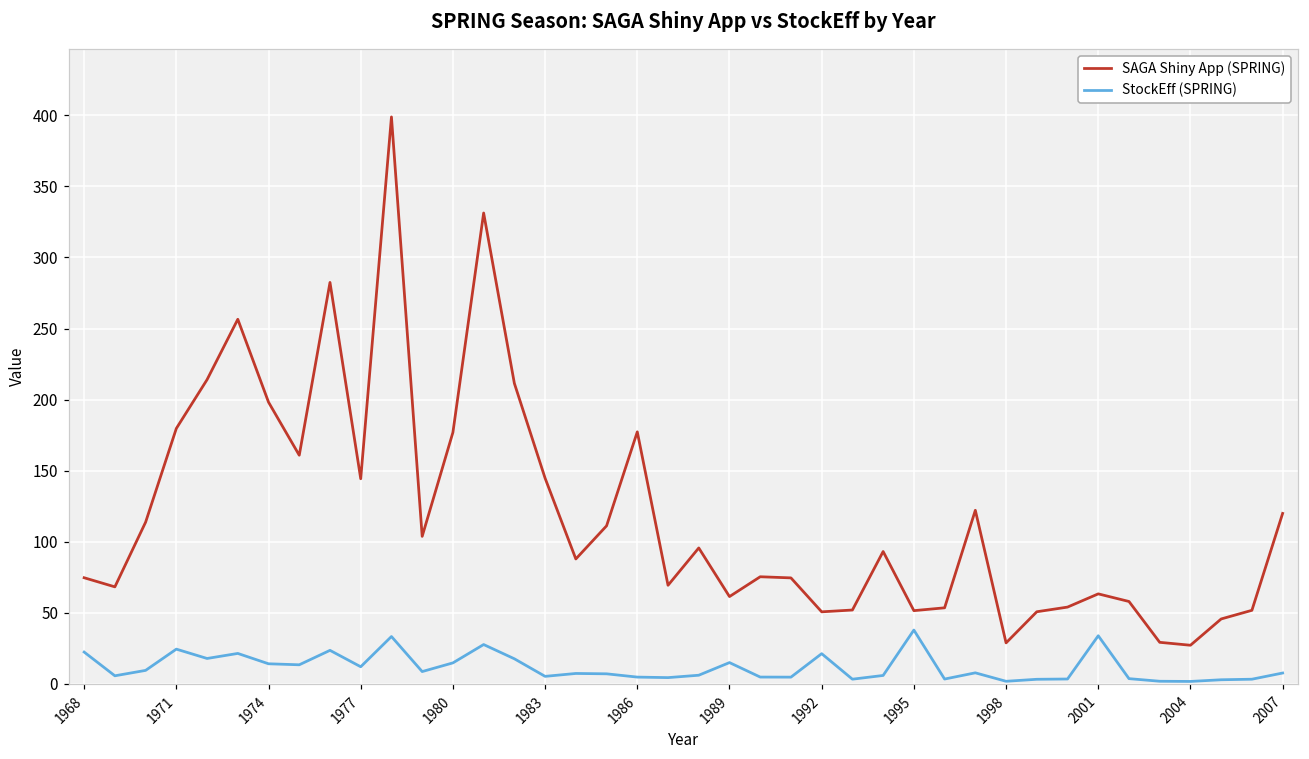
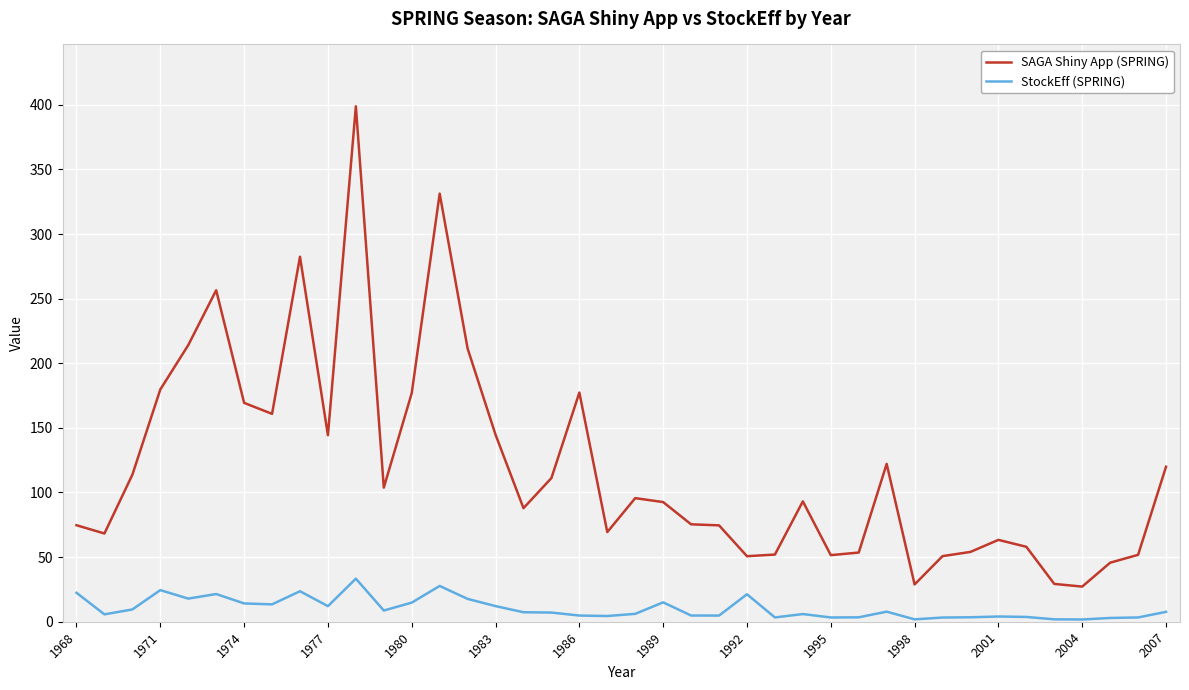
  {
    "SAGA Shiny App (SPRING)": {
      "1968": 75,
      "1971": 180,
-     "1974": 198,
+     "1974": 169,
      "1977": 144,
      "1980": 177,
      "1983": 145,
      "1986": 177,
-     "1989": 61,
+     "1989": 93,
      "1992": 51,
      "1995": 52,
      "1998": 29,
      "2001": 63,
      "2004": 27,
      "2007": 120
    },
    "StockEff (SPRING)": {
      "1968": 22,
      "1971": 24,
      "1974": 14,
      "1977": 12,
      "1980": 15,
-     "1983": 5,
+     "1983": 12,
      "1986": 5,
      "1989": 15,
      "1992": 21,
-     "1995": 38,
+     "1995": 3,
      "1998": 2,
-     "2001": 34,
+     "2001": 4,
      "2004": 2,
      "2007": 8
    }
  }
